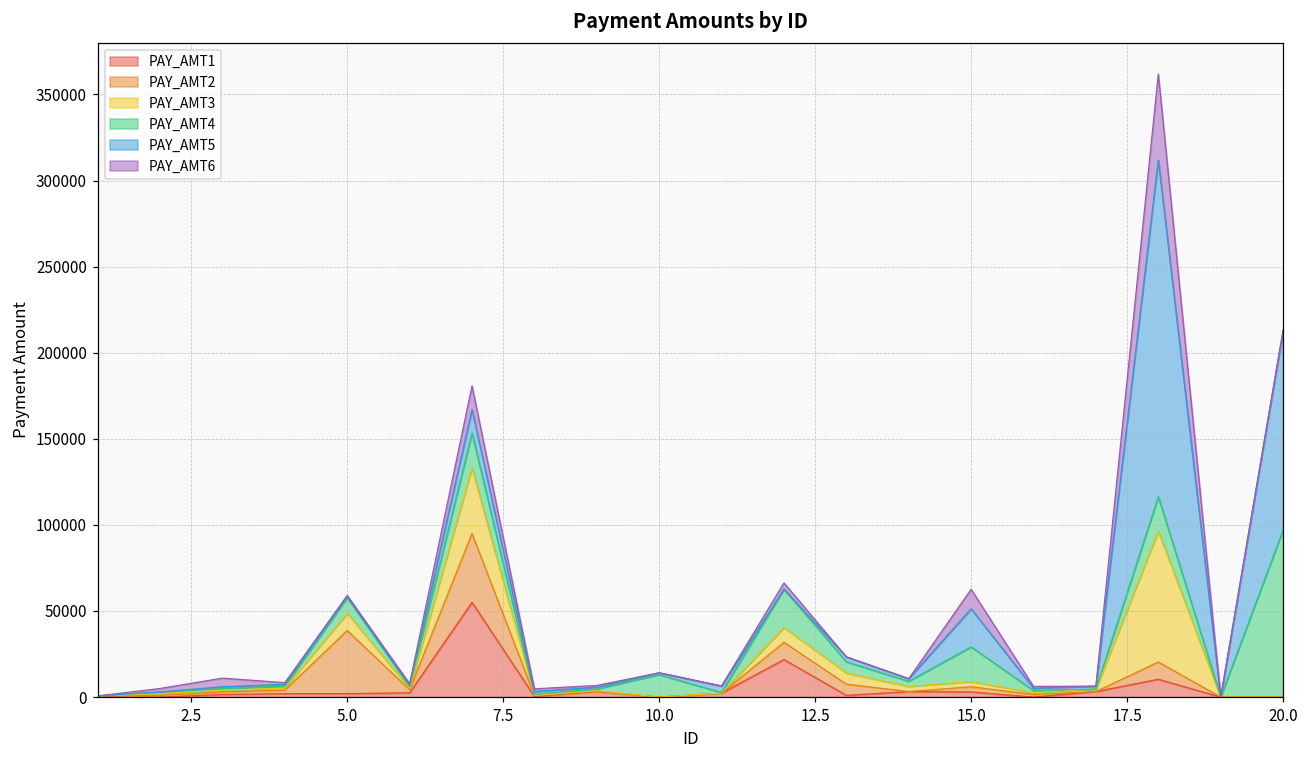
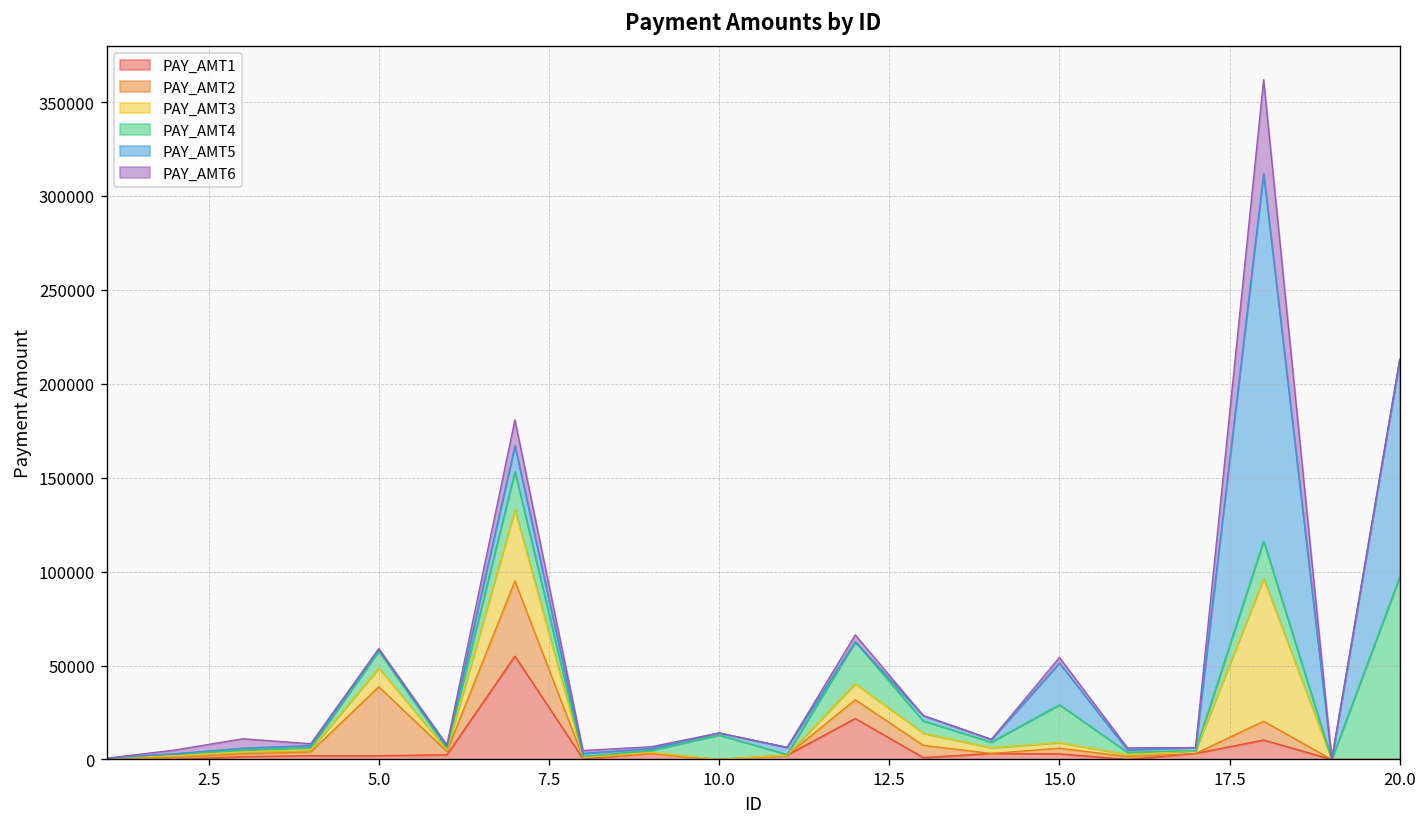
  {
    "PAY_AMT4": {
      "15.0": 20000,
      "20.0": 97000
    },
    "PAY_AMT5": {
      "15.0": 22000
    },
    "PAY_AMT6": {
-     "15.0": 11000
+     "15.0": 3000
    }
  }
